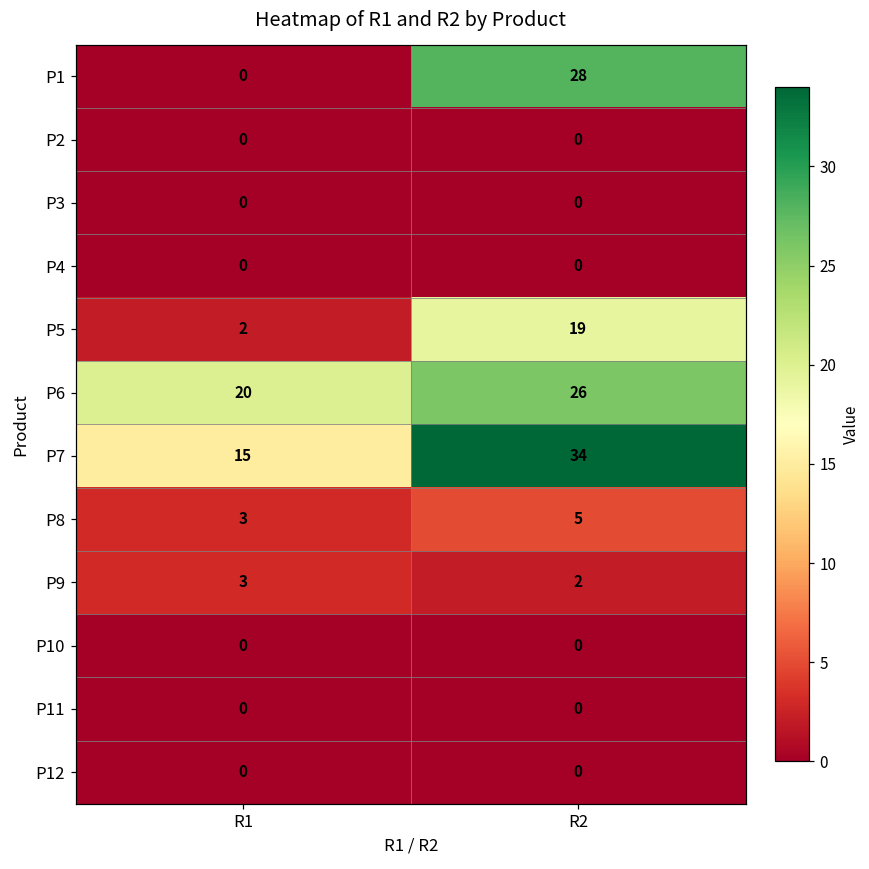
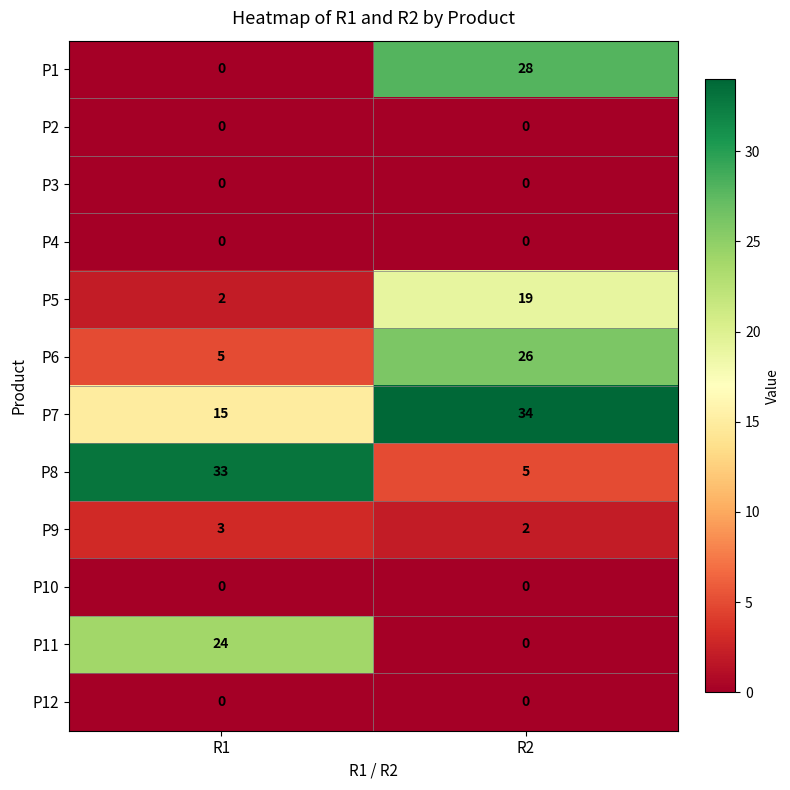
  {
    "P1": {
      "R1": 0,
      "R2": 28
    },
    "P2": {
      "R1": 0,
      "R2": 0
    },
    "P3": {
      "R1": 0,
      "R2": 0
    },
    "P4": {
      "R1": 0,
      "R2": 0
    },
    "P5": {
      "R1": 2,
      "R2": 19
    },
    "P6": {
-     "R1": 20,
+     "R1": 5,
      "R2": 26
    },
    "P7": {
      "R1": 15,
      "R2": 34
    },
    "P8": {
-     "R1": 3,
+     "R1": 33,
      "R2": 5
    },
    "P9": {
      "R1": 3,
      "R2": 2
    },
    "P10": {
      "R1": 0,
      "R2": 0
    },
    "P11": {
-     "R1": 0,
+     "R1": 24,
      "R2": 0
    },
    "P12": {
      "R1": 0,
      "R2": 0
    }
  }
